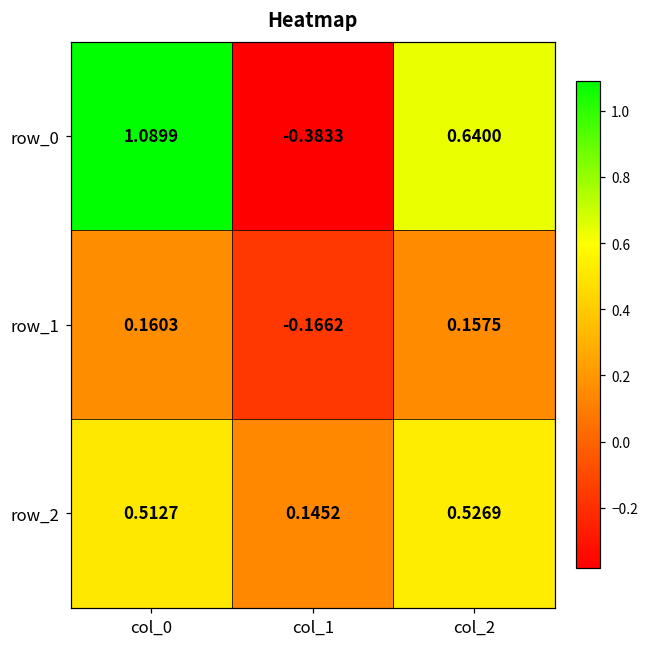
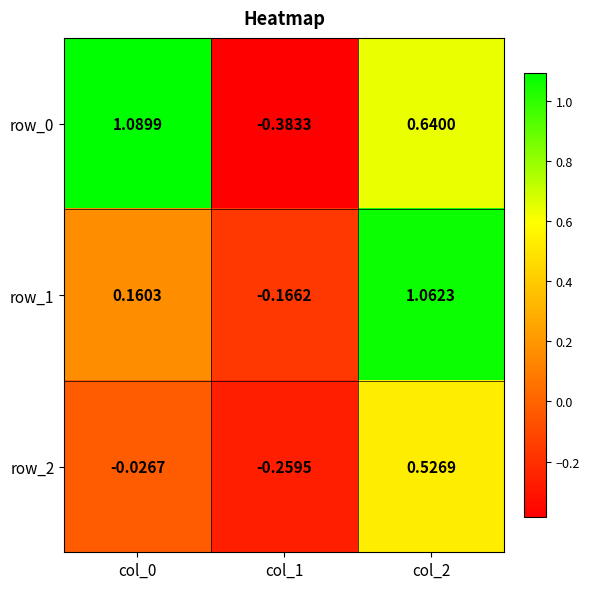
  {
    "row_0": {
      "col_0": 1.0899,
      "col_1": -0.3833,
      "col_2": 0.6400
    },
    "row_1": {
      "col_0": 0.1603,
      "col_1": -0.1662,
-     "col_2": 0.1575
+     "col_2": 1.0623
    },
    "row_2": {
-     "col_0": 0.5127,
-     "col_1": 0.1452,
+     "col_0": -0.0267,
+     "col_1": -0.2595,
      "col_2": 0.5269
    }
  }
